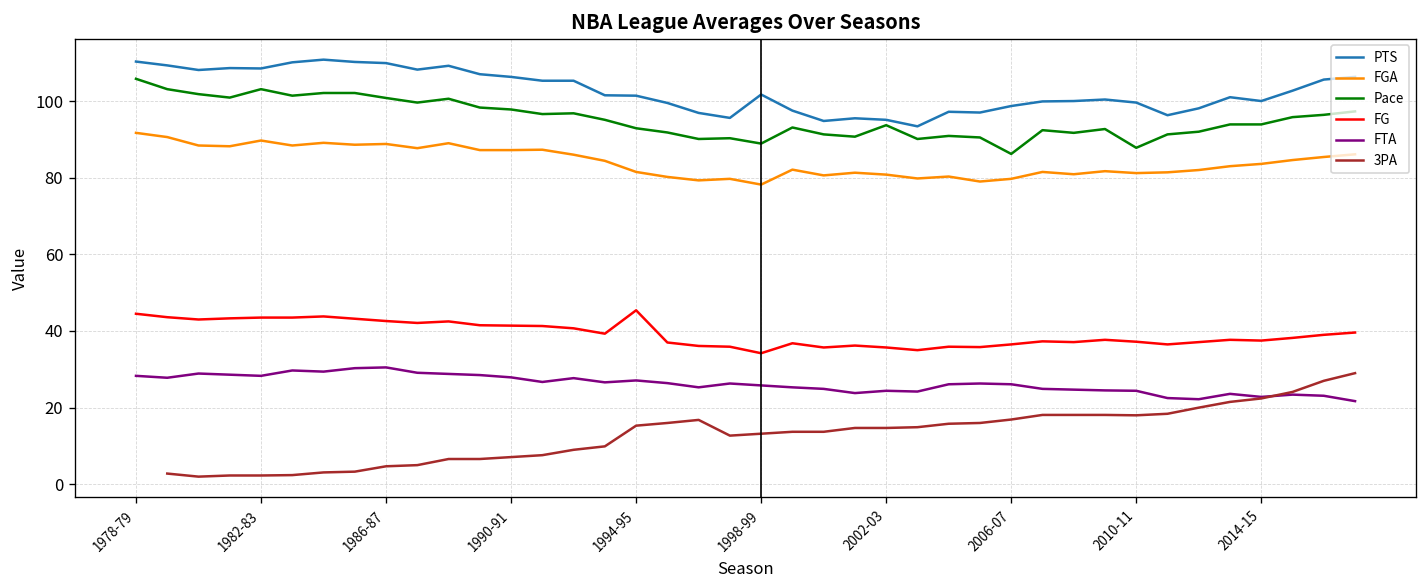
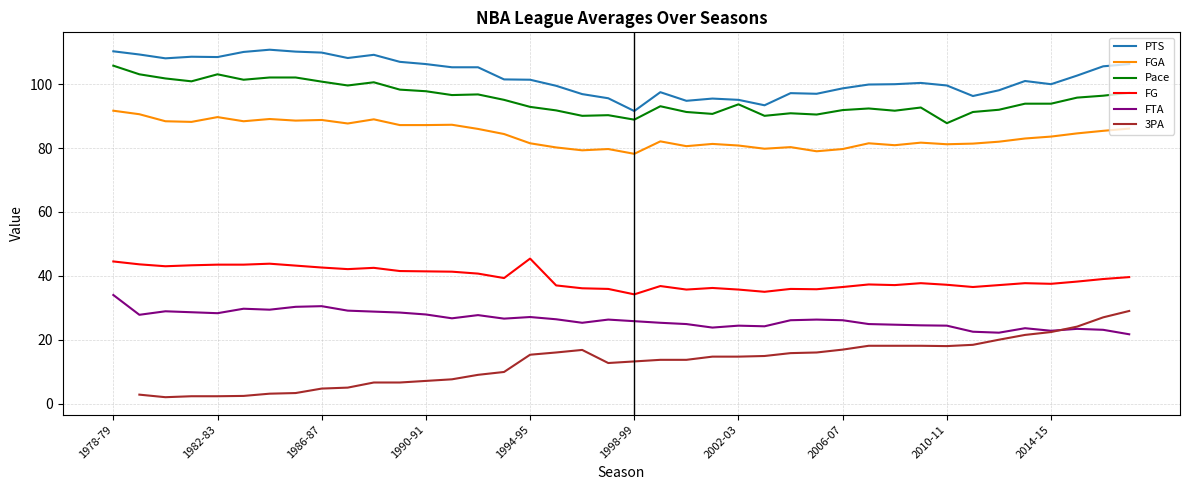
  {
    "PTS": {
      "1978-79": 110,
      "1982-83": 109,
      "1986-87": 110,
      "1990-91": 106,
      "1994-95": 101,
-     "1998-99": 102,
+     "1998-99": 92,
      "2002-03": 95,
      "2006-07": 99,
      "2010-11": 100,
      "2014-15": 100
    },
    "FGA": {
      "1978-79": 92,
      "1982-83": 90,
      "1986-87": 89,
      "1990-91": 87,
      "1994-95": 82,
      "1998-99": 78,
      "2002-03": 81,
      "2006-07": 80,
      "2010-11": 81,
      "2014-15": 84
    },
    "Pace": {
      "1978-79": 106,
      "1982-83": 103,
      "1986-87": 101,
      "1990-91": 98,
      "1994-95": 93,
      "1998-99": 89,
      "2002-03": 94,
-     "2006-07": 86,
+     "2006-07": 92,
      "2010-11": 88,
      "2014-15": 94
    },
    "FG": {
      "1978-79": 45,
      "1982-83": 44,
      "1986-87": 43,
      "1990-91": 41,
      "1994-95": 45,
      "1998-99": 34,
      "2002-03": 36,
      "2006-07": 37,
      "2010-11": 37,
      "2014-15": 38
    },
    "FTA": {
-     "1978-79": 28,
+     "1978-79": 34,
      "1982-83": 28,
      "1986-87": 31,
      "1990-91": 28,
      "1994-95": 27,
      "1998-99": 26,
      "2002-03": 24,
      "2006-07": 26,
      "2010-11": 24
    },
    "3PA": {
      "1982-83": 2,
      "1986-87": 5,
      "1990-91": 7,
      "1994-95": 15,
      "1998-99": 13,
      "2002-03": 15,
      "2006-07": 17,
      "2010-11": 18
    }
  }
